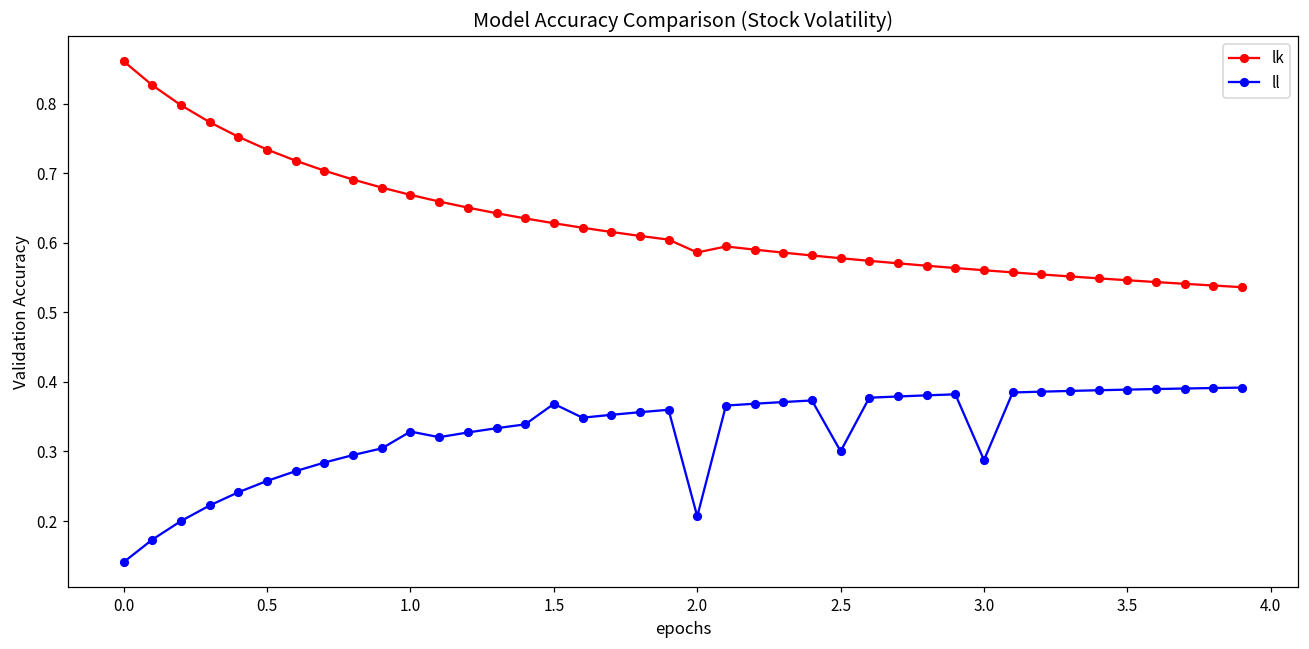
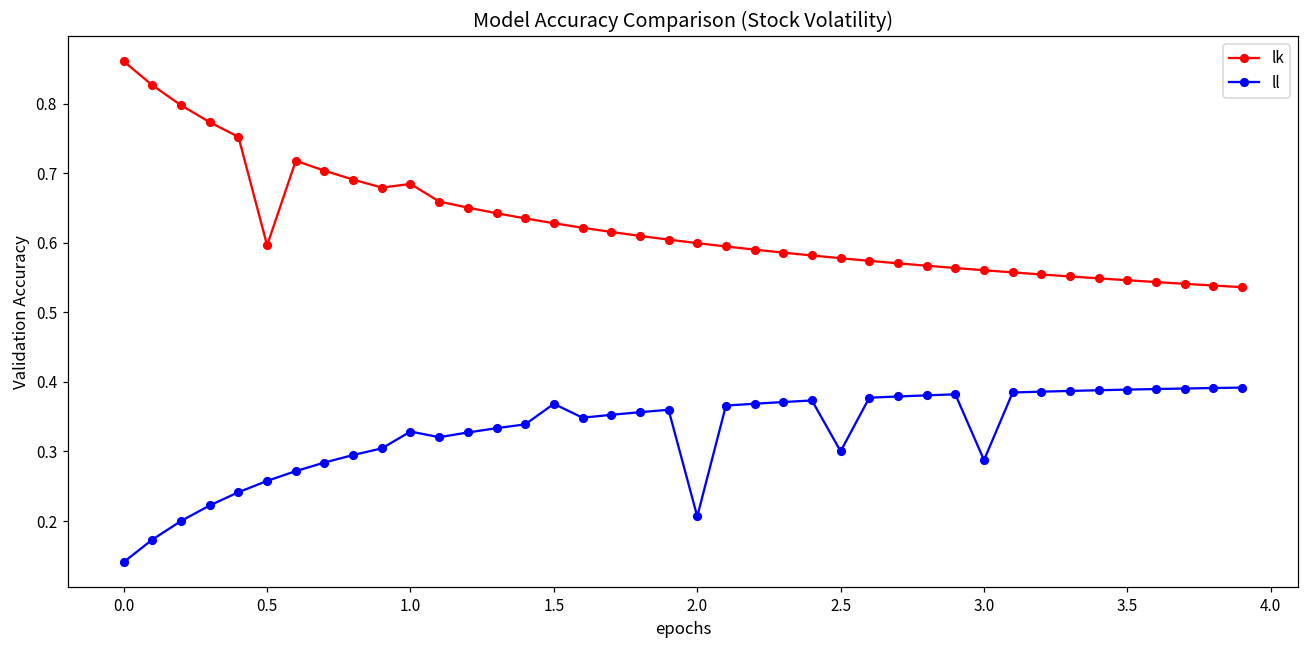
  {
    "lk": {
      "0.0": 0.86,
-     "0.5": 0.73,
-     "1.0": 0.67,
+     "0.5": 0.60,
+     "1.0": 0.68,
      "1.5": 0.63,
-     "2.0": 0.59,
+     "2.0": 0.60,
      "2.5": 0.58,
      "3.0": 0.56,
      "3.5": 0.55
    },
    "ll": {
      "0.0": 0.14,
      "0.5": 0.26,
      "1.0": 0.33,
      "1.5": 0.37,
      "2.0": 0.21,
      "2.5": 0.30,
      "3.0": 0.29,
      "3.5": 0.39
    }
  }
